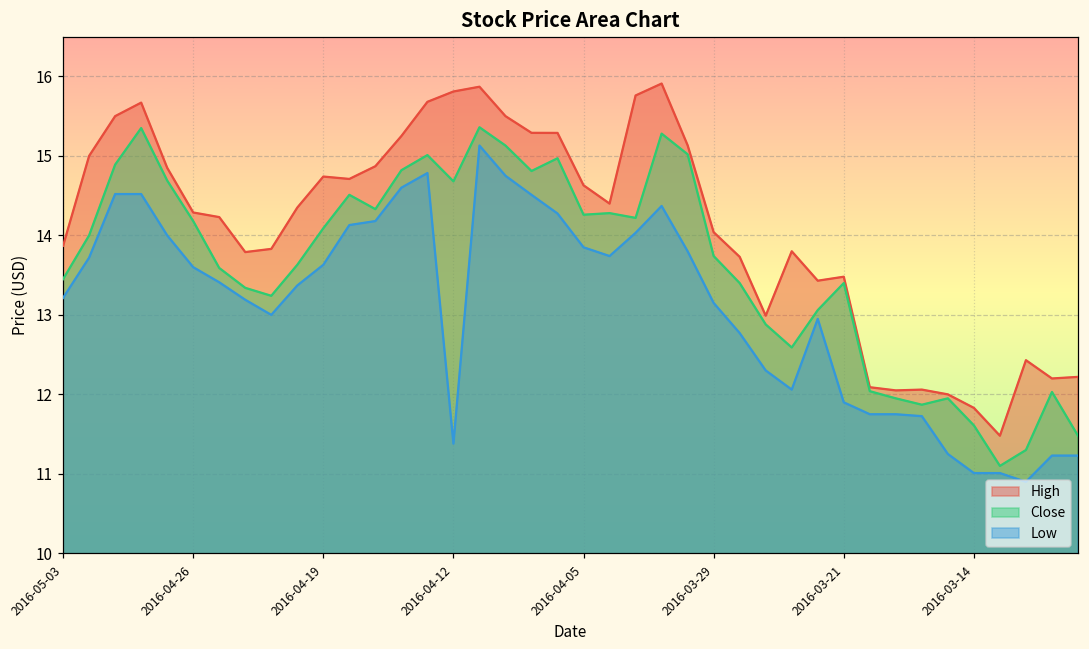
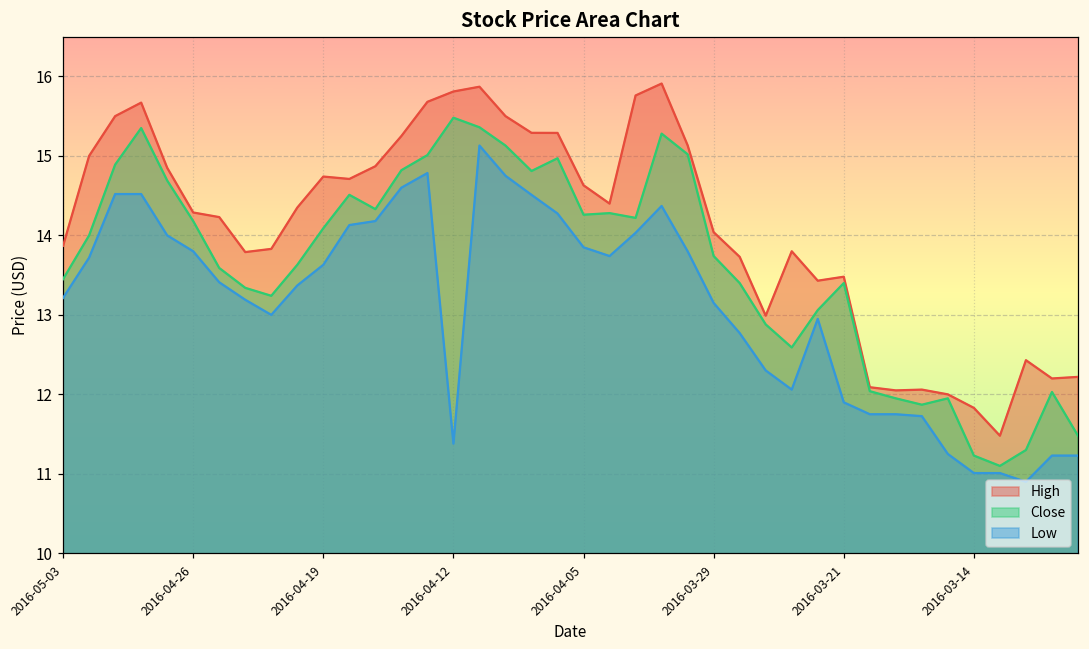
  {
    "High": {
      "2016-05-03": 13.9,
      "2016-04-26": 14.3,
      "2016-04-19": 14.7,
      "2016-04-12": 15.8,
      "2016-04-05": 14.6,
      "2016-03-29": 14.0,
      "2016-03-21": 13.5,
      "2016-03-14": 11.8
    },
    "Close": {
      "2016-05-03": 13.5,
      "2016-04-26": 14.2,
      "2016-04-19": 14.1,
-     "2016-04-12": 14.7,
+     "2016-04-12": 15.5,
      "2016-04-05": 14.3,
      "2016-03-29": 13.7,
      "2016-03-21": 13.4,
-     "2016-03-14": 11.6
+     "2016-03-14": 11.2
    },
    "Low": {
      "2016-05-03": 13.2,
-     "2016-04-26": 13.6,
+     "2016-04-26": 13.8,
      "2016-04-19": 13.6,
      "2016-04-12": 11.4,
      "2016-04-05": 13.9,
      "2016-03-29": 13.2,
      "2016-03-21": 11.9,
      "2016-03-14": 11.0
    }
  }
